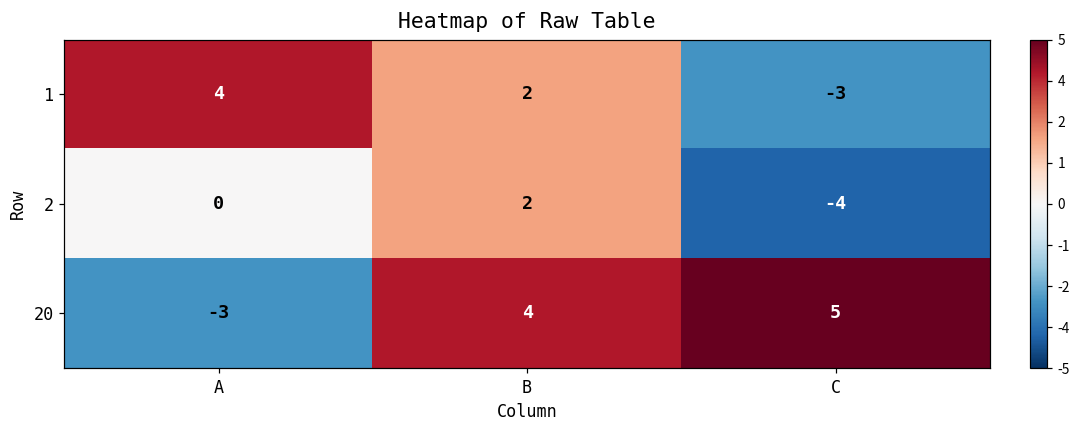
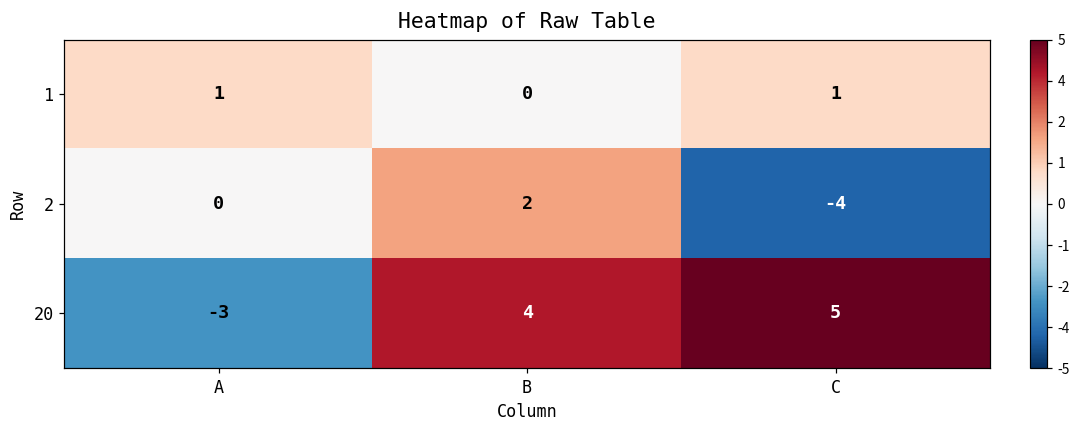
  {
    "1": {
-     "A": 4,
-     "B": 2,
-     "C": -3
+     "A": 1,
+     "B": 0,
+     "C": 1
    },
    "2": {
      "A": 0,
      "B": 2,
      "C": -4
    },
    "20": {
      "A": -3,
      "B": 4,
      "C": 5
    }
  }
